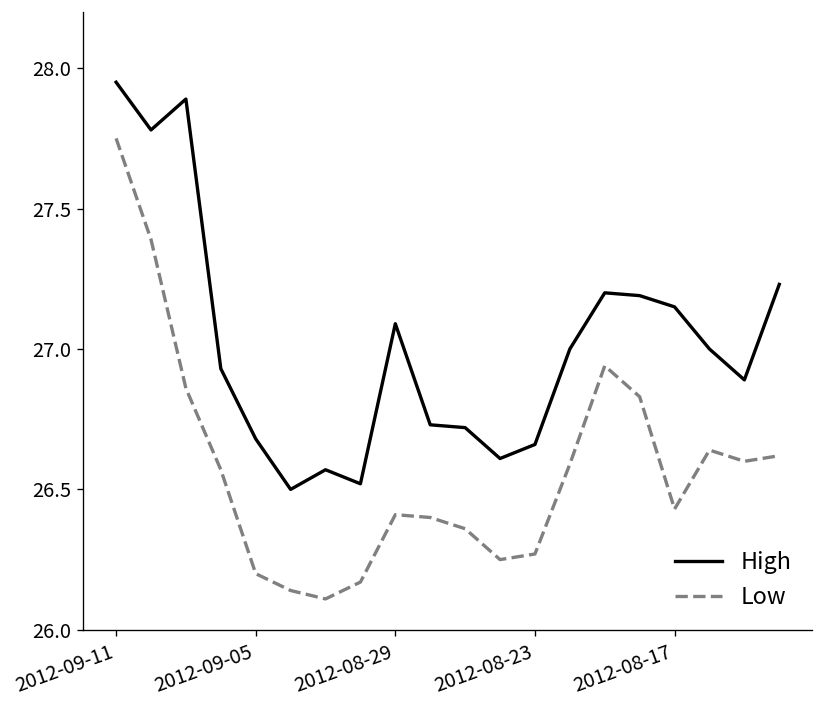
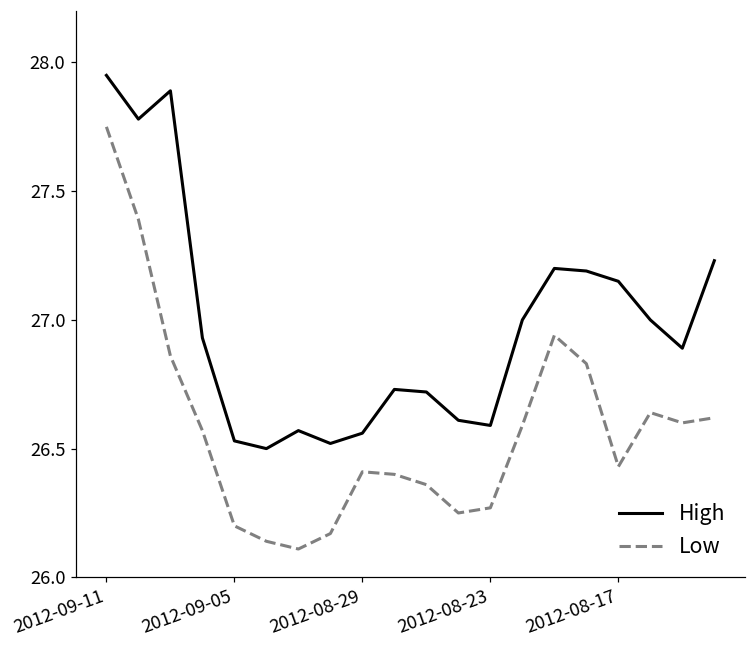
  {
    "High": {
      "2012-09-11": 27.95,
-     "2012-09-05": 26.68,
-     "2012-08-29": 27.09,
-     "2012-08-23": 26.66,
+     "2012-09-05": 26.53,
+     "2012-08-29": 26.56,
+     "2012-08-23": 26.59,
      "2012-08-17": 27.15
    },
    "Low": {
      "2012-09-11": 27.75,
      "2012-09-05": 26.20,
      "2012-08-29": 26.41,
      "2012-08-23": 26.27,
      "2012-08-17": 26.43
    }
  }
